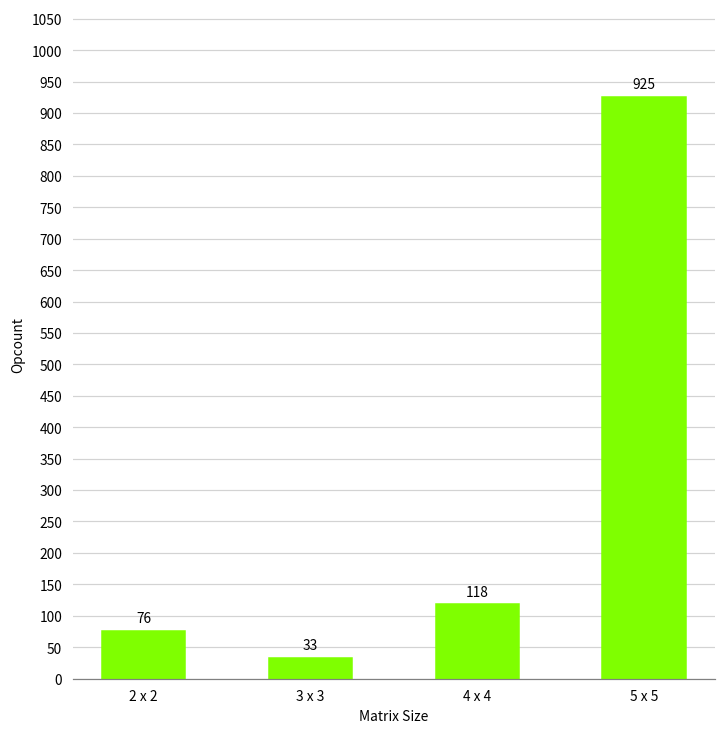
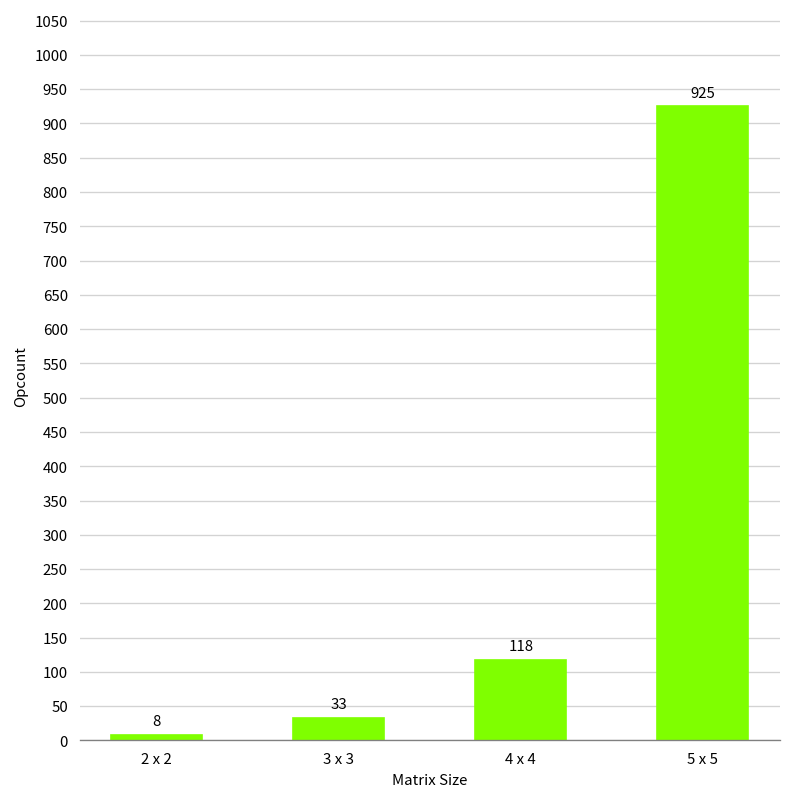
  {
-   "2 x 2": 76,
+   "2 x 2": 8,
    "3 x 3": 33,
    "4 x 4": 118,
    "5 x 5": 925
  }
